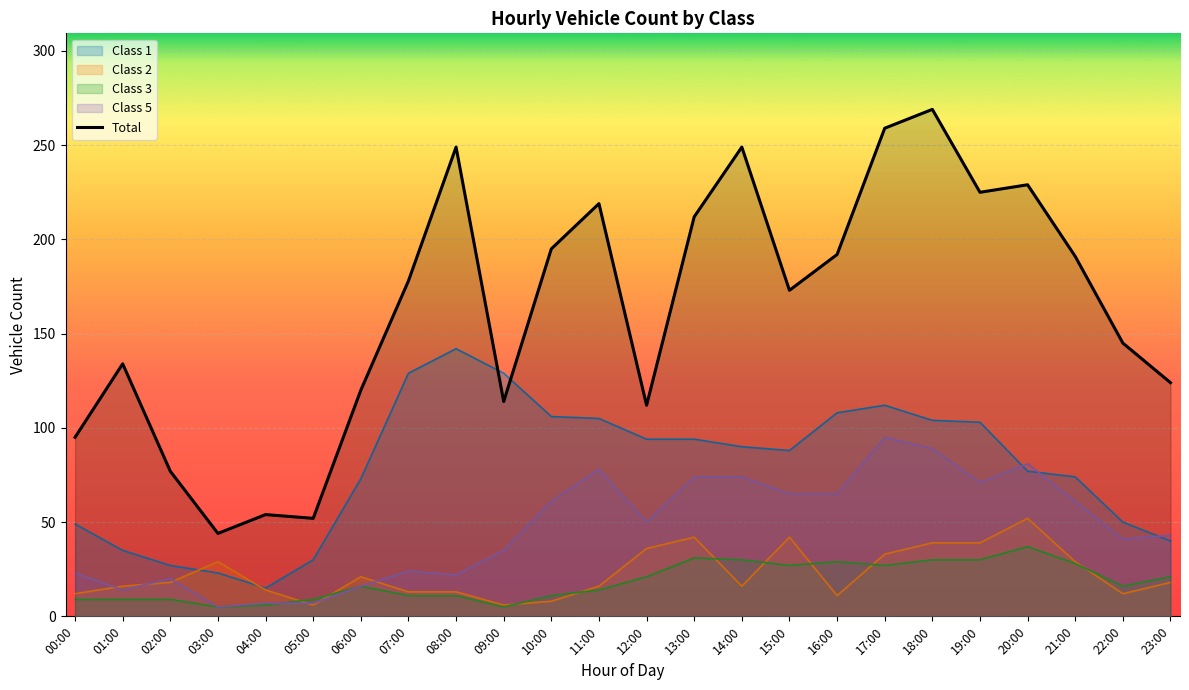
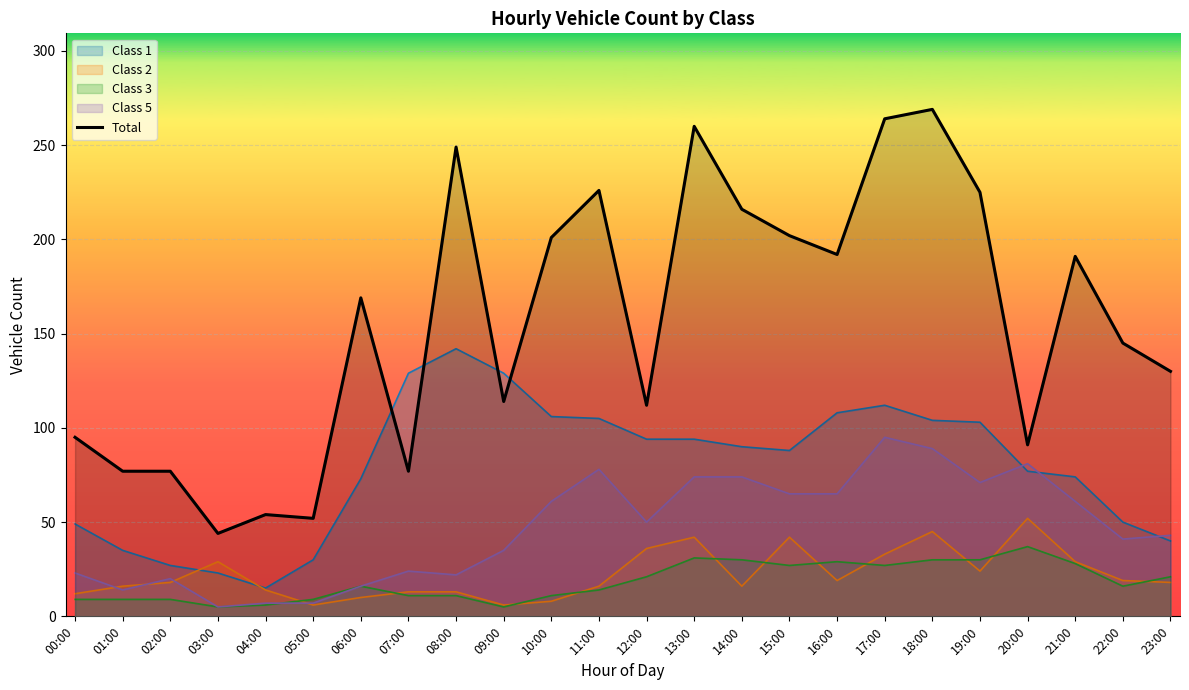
  {
    "Class 2": {
      "00:00": 12,
      "01:00": 16,
      "02:00": 18,
      "03:00": 29,
-     "06:00": 21,
+     "06:00": 10,
      "07:00": 13,
      "08:00": 13,
      "10:00": 8,
      "11:00": 16,
      "12:00": 36,
      "13:00": 42,
      "14:00": 16,
      "15:00": 42,
-     "16:00": 11,
+     "16:00": 19,
      "17:00": 33,
-     "18:00": 39,
-     "19:00": 39,
+     "18:00": 45,
+     "19:00": 24,
      "20:00": 52,
-     "22:00": 12,
+     "22:00": 19,
      "23:00": 18
    },
    "Total": {
      "00:00": 95,
-     "01:00": 134,
+     "01:00": 77,
      "02:00": 77,
      "03:00": 44,
      "04:00": 54,
      "05:00": 52,
-     "06:00": 120,
-     "07:00": 178,
+     "06:00": 169,
+     "07:00": 77,
      "08:00": 249,
      "09:00": 114,
-     "10:00": 195,
-     "11:00": 219,
+     "10:00": 201,
+     "11:00": 226,
      "12:00": 112,
-     "13:00": 212,
-     "14:00": 249,
-     "15:00": 173,
+     "13:00": 260,
+     "14:00": 216,
+     "15:00": 202,
      "16:00": 192,
-     "17:00": 259,
+     "17:00": 264,
      "18:00": 269,
      "19:00": 225,
-     "20:00": 229,
+     "20:00": 91,
      "21:00": 191,
      "22:00": 145,
-     "23:00": 124
+     "23:00": 130
    }
  }
